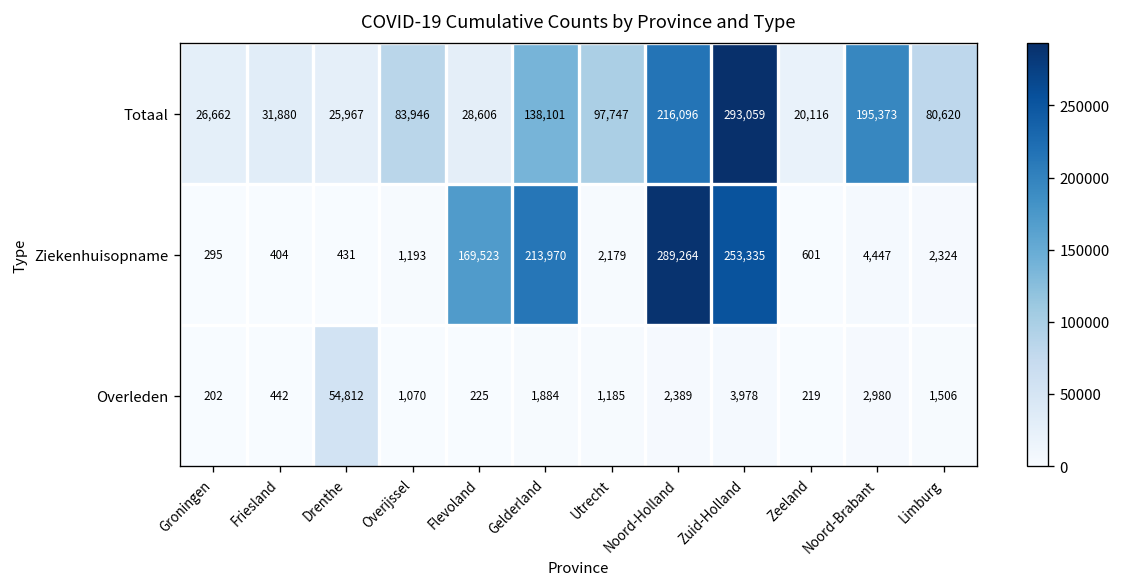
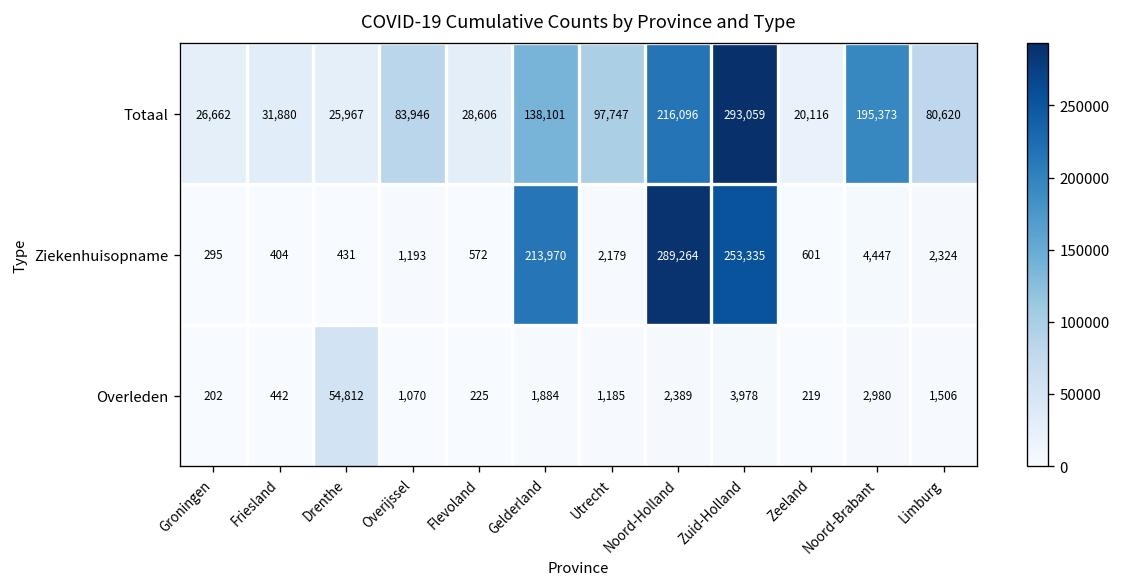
  {
    "Totaal": {
      "Groningen": "26,662",
      "Friesland": "31,880",
      "Drenthe": "25,967",
      "Overijssel": "83,946",
      "Flevoland": "28,606",
      "Gelderland": "138,101",
      "Utrecht": "97,747",
      "Noord-Holland": "216,096",
      "Zuid-Holland": "293,059",
      "Zeeland": "20,116",
      "Noord-Brabant": "195,373",
      "Limburg": "80,620"
    },
    "Ziekenhuisopname": {
      "Groningen": "295",
      "Friesland": "404",
      "Drenthe": "431",
      "Overijssel": "1,193",
-     "Flevoland": "169,523",
+     "Flevoland": "572",
      "Gelderland": "213,970",
      "Utrecht": "2,179",
      "Noord-Holland": "289,264",
      "Zuid-Holland": "253,335",
      "Zeeland": "601",
      "Noord-Brabant": "4,447",
      "Limburg": "2,324"
    },
    "Overleden": {
      "Groningen": "202",
      "Friesland": "442",
      "Drenthe": "54,812",
      "Overijssel": "1,070",
      "Flevoland": "225",
      "Gelderland": "1,884",
      "Utrecht": "1,185",
      "Noord-Holland": "2,389",
      "Zuid-Holland": "3,978",
      "Zeeland": "219",
      "Noord-Brabant": "2,980",
      "Limburg": "1,506"
    }
  }
